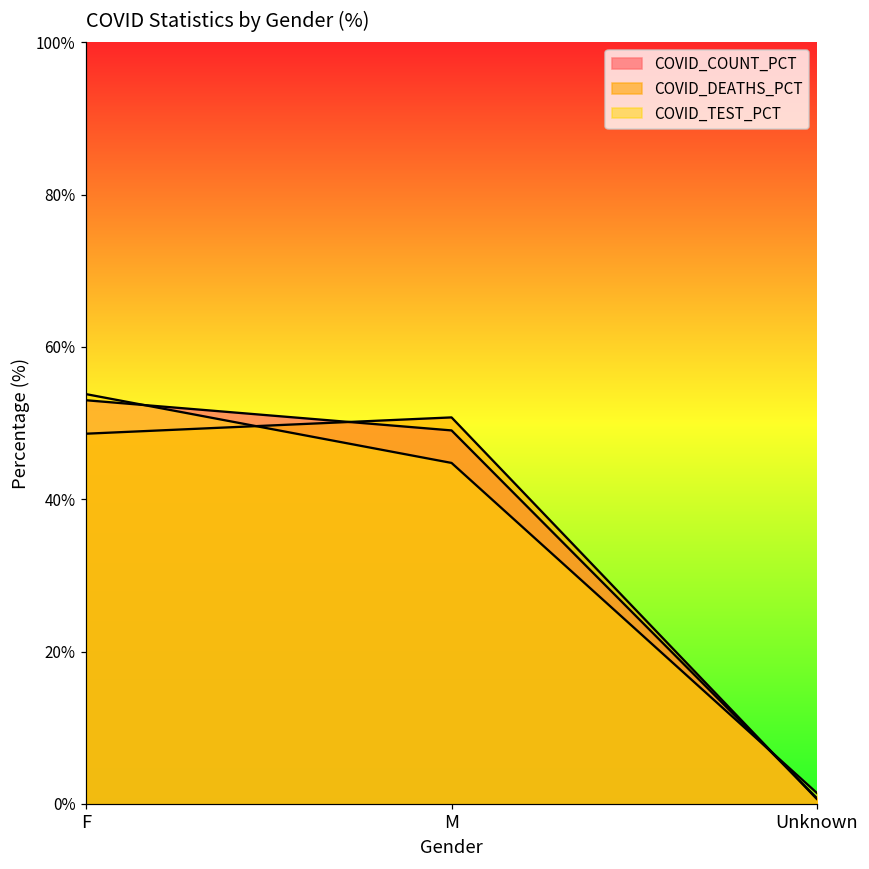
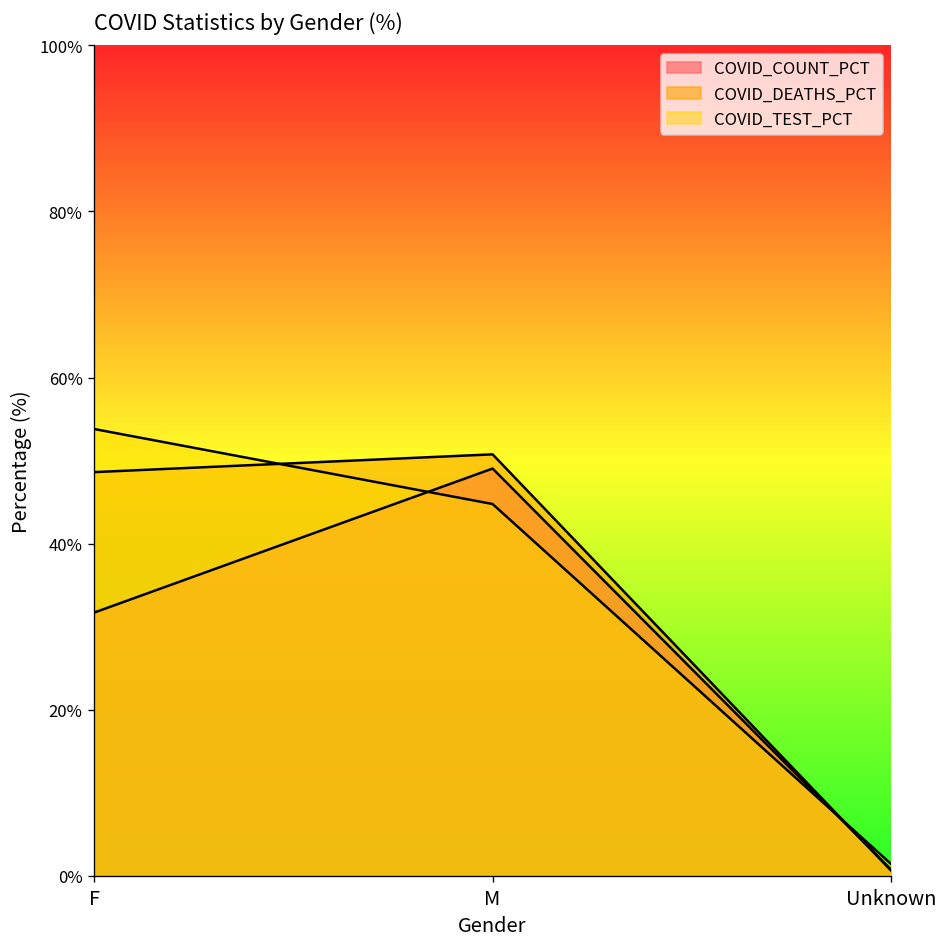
  {
    "COVID_COUNT_PCT": {
-     "F": "53%",
+     "F": "32%",
      "M": "49%"
    }
  }
